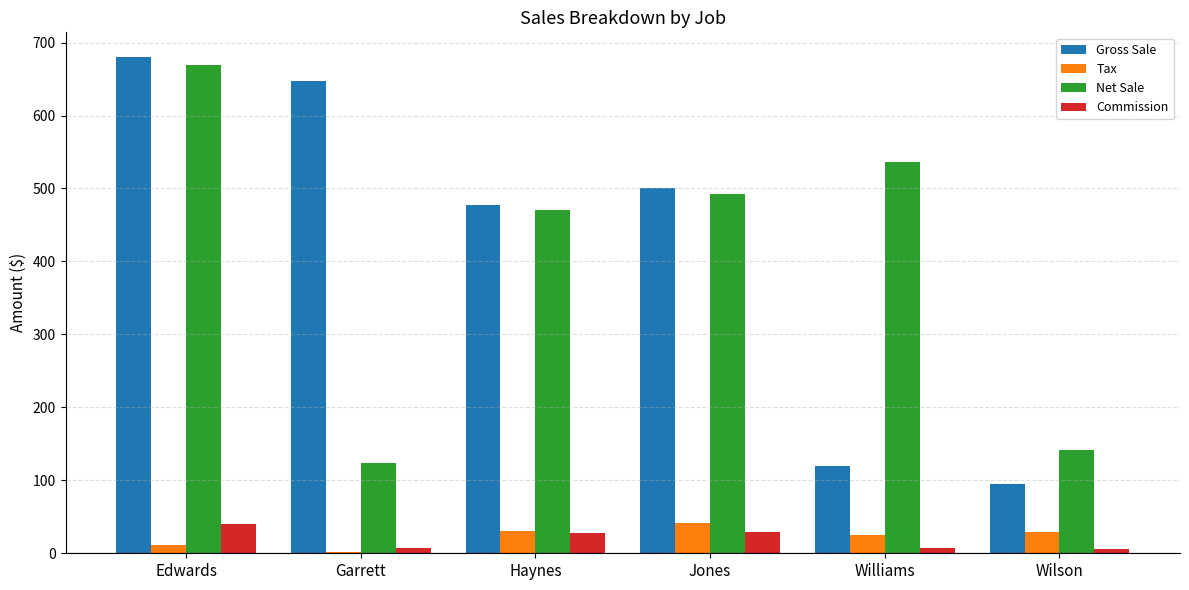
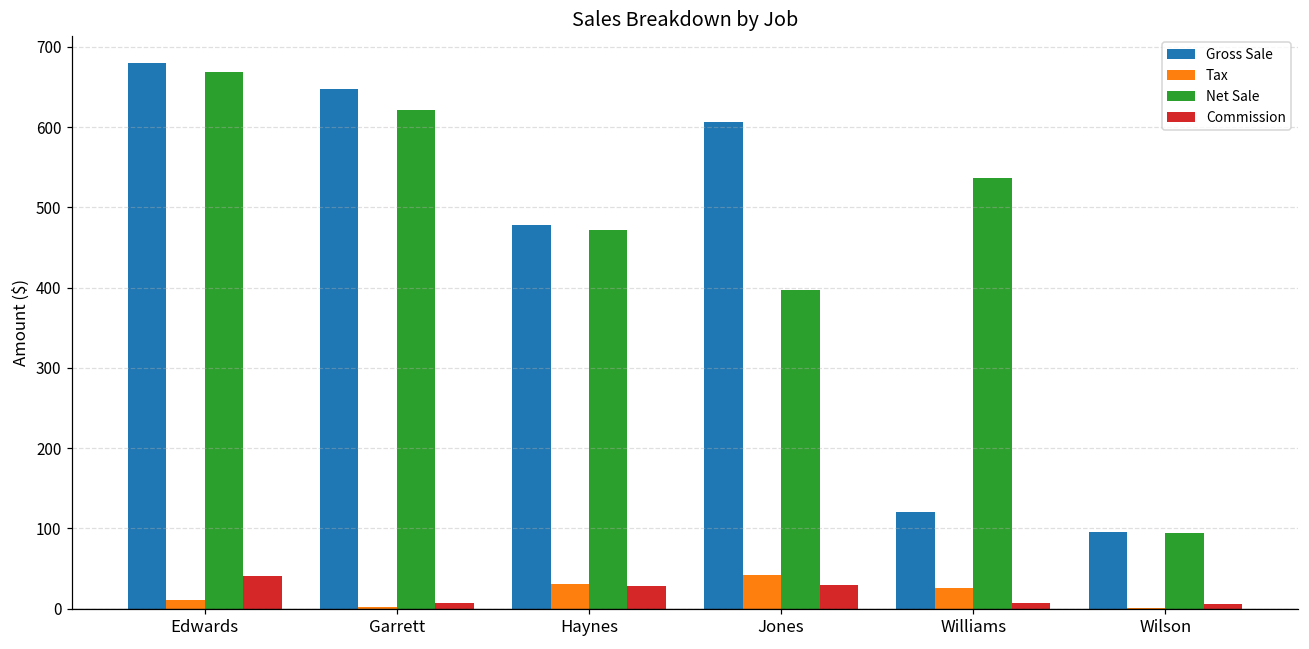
  {
    "Gross Sale": {
      "Edwards": 680,
      "Garrett": 650,
      "Haynes": 480,
-     "Jones": 500,
+     "Jones": 610,
      "Williams": 120,
      "Wilson": 100
    },
    "Tax": {
      "Edwards": 10,
      "Haynes": 30,
      "Jones": 40,
      "Williams": 30,
-     "Wilson": 30
+     "Wilson": 0
    },
    "Net Sale": {
      "Edwards": 670,
-     "Garrett": 120,
+     "Garrett": 620,
      "Haynes": 470,
-     "Jones": 490,
+     "Jones": 400,
      "Williams": 540,
-     "Wilson": 140
+     "Wilson": 90
    },
    "Commission": {
      "Edwards": 40,
      "Garrett": 10,
      "Haynes": 30,
      "Jones": 30,
      "Williams": 10,
      "Wilson": 10
    }
  }
